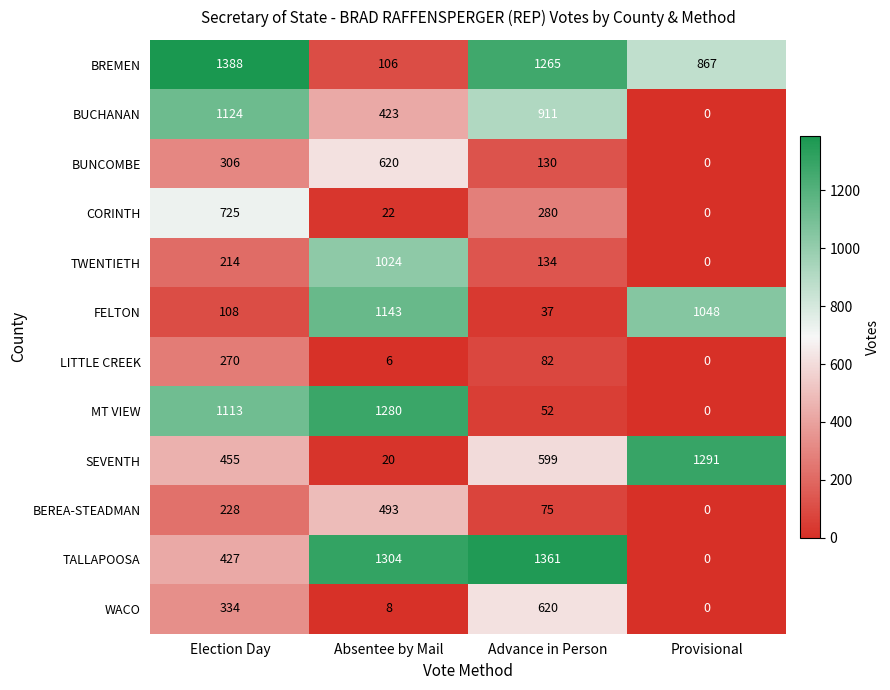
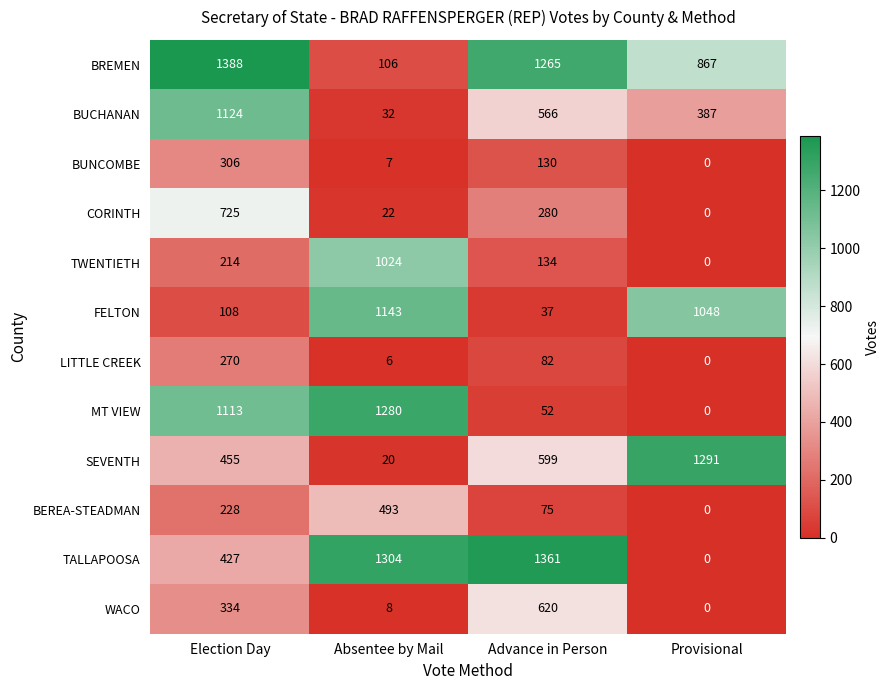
  {
    "BREMEN": {
      "Election Day": 1388,
      "Absentee by Mail": 106,
      "Advance in Person": 1265,
      "Provisional": 867
    },
    "BUCHANAN": {
      "Election Day": 1124,
-     "Absentee by Mail": 423,
-     "Advance in Person": 911,
-     "Provisional": 0
+     "Absentee by Mail": 32,
+     "Advance in Person": 566,
+     "Provisional": 387
    },
    "BUNCOMBE": {
      "Election Day": 306,
-     "Absentee by Mail": 620,
+     "Absentee by Mail": 7,
      "Advance in Person": 130,
      "Provisional": 0
    },
    "CORINTH": {
      "Election Day": 725,
      "Absentee by Mail": 22,
      "Advance in Person": 280,
      "Provisional": 0
    },
    "TWENTIETH": {
      "Election Day": 214,
      "Absentee by Mail": 1024,
      "Advance in Person": 134,
      "Provisional": 0
    },
    "FELTON": {
      "Election Day": 108,
      "Absentee by Mail": 1143,
      "Advance in Person": 37,
      "Provisional": 1048
    },
    "LITTLE CREEK": {
      "Election Day": 270,
      "Absentee by Mail": 6,
      "Advance in Person": 82,
      "Provisional": 0
    },
    "MT VIEW": {
      "Election Day": 1113,
      "Absentee by Mail": 1280,
      "Advance in Person": 52,
      "Provisional": 0
    },
    "SEVENTH": {
      "Election Day": 455,
      "Absentee by Mail": 20,
      "Advance in Person": 599,
      "Provisional": 1291
    },
    "BEREA-STEADMAN": {
      "Election Day": 228,
      "Absentee by Mail": 493,
      "Advance in Person": 75,
      "Provisional": 0
    },
    "TALLAPOOSA": {
      "Election Day": 427,
      "Absentee by Mail": 1304,
      "Advance in Person": 1361,
      "Provisional": 0
    },
    "WACO": {
      "Election Day": 334,
      "Absentee by Mail": 8,
      "Advance in Person": 620,
      "Provisional": 0
    }
  }
